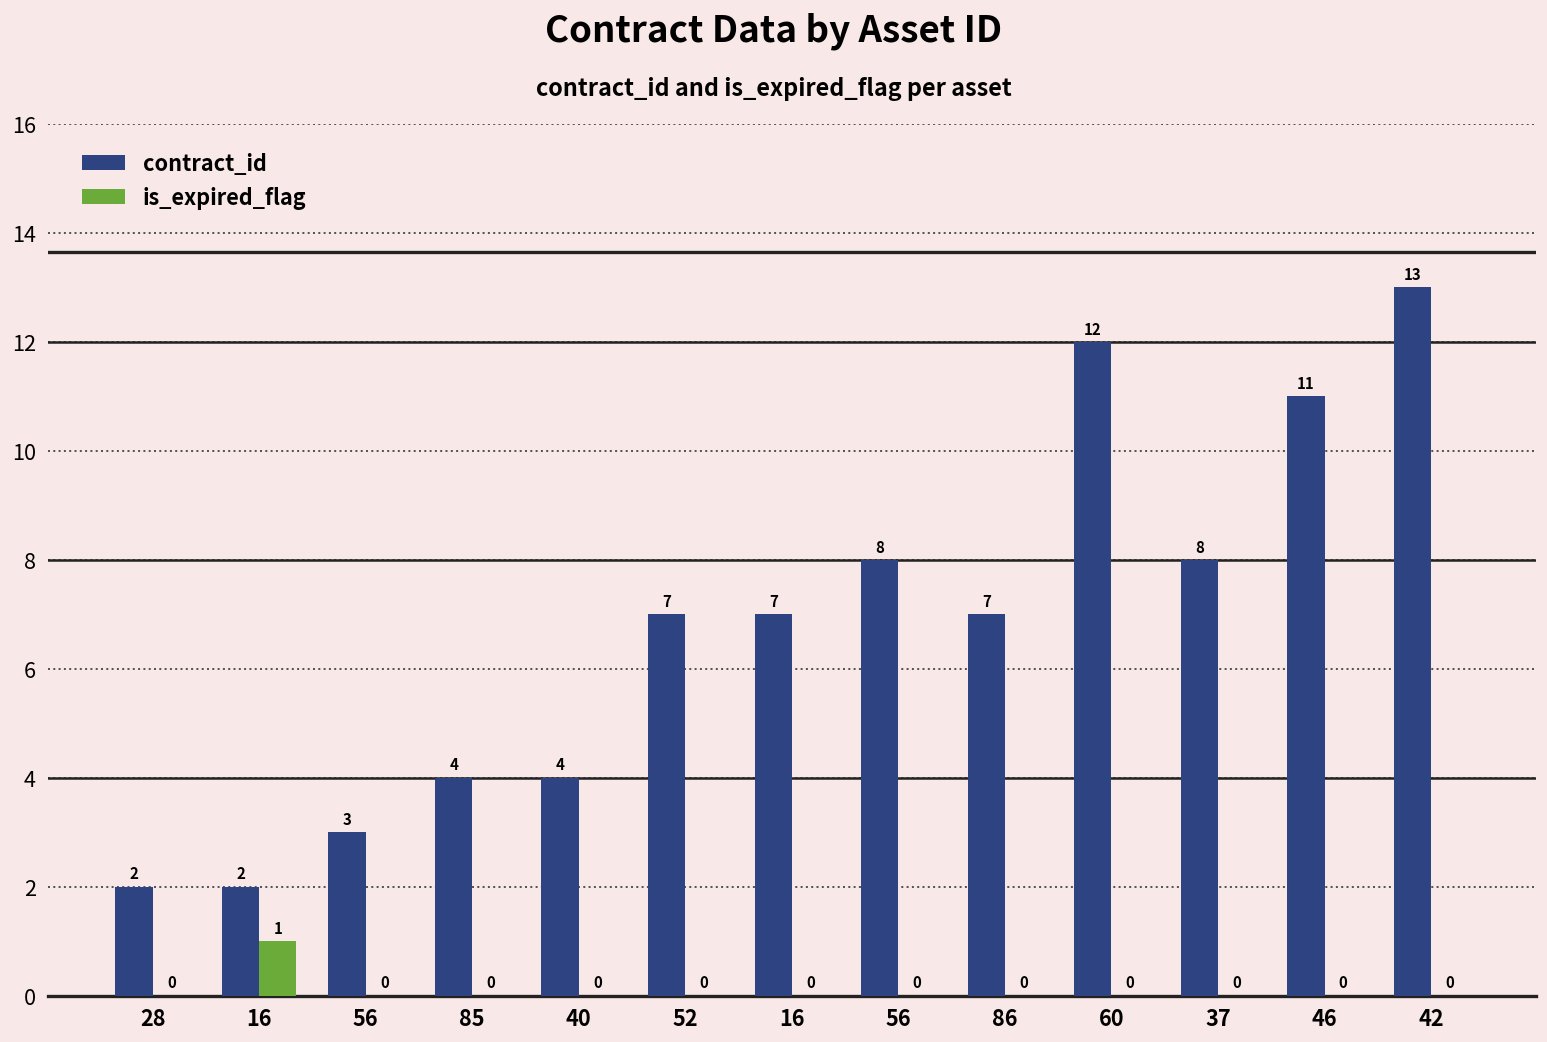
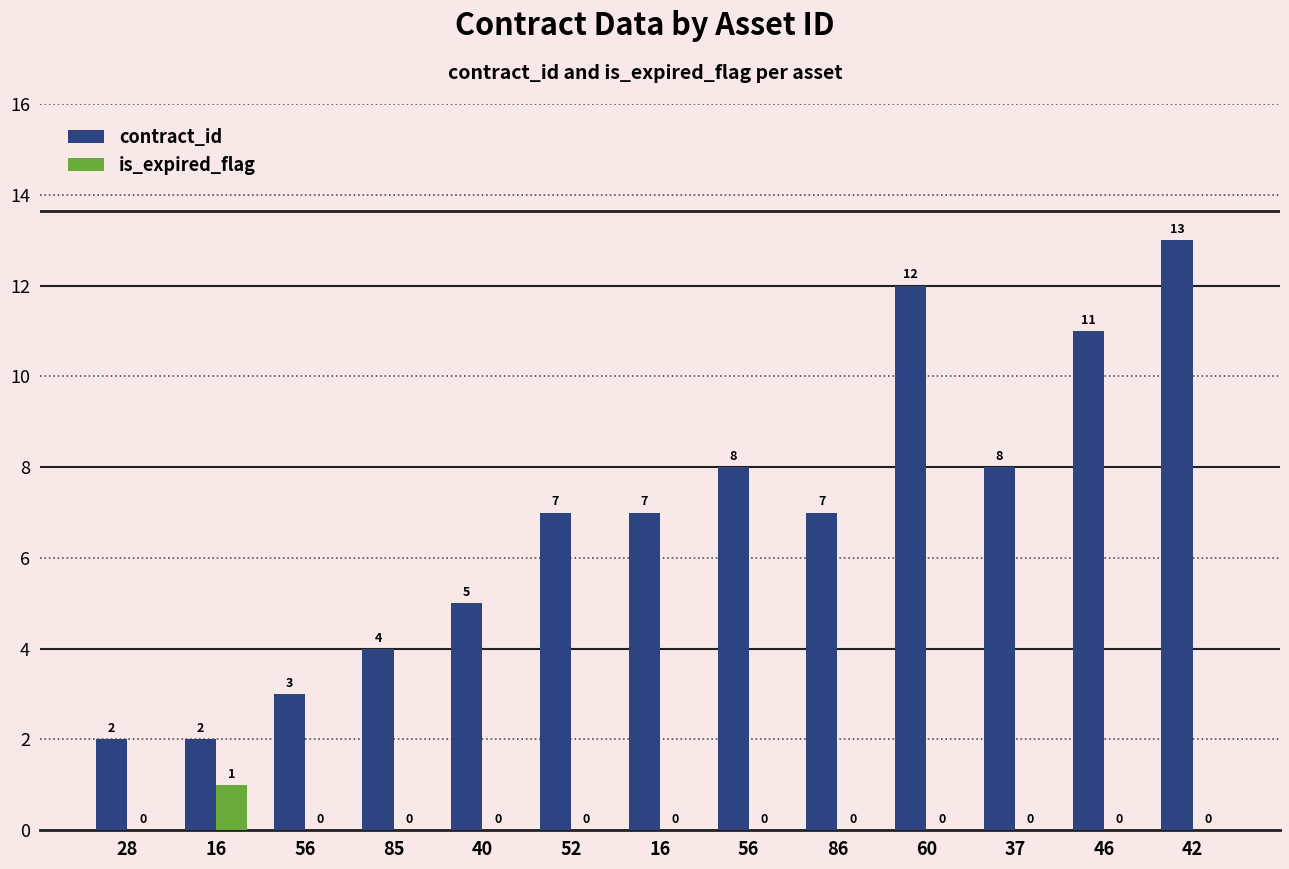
  {
    "contract_id": {
      "28": 2,
      "85": 4,
-     "40": 4,
+     "40": 5,
      "52": 7,
      "86": 7,
      "60": 12,
      "37": 8,
      "46": 11,
      "42": 13
    },
    "is_expired_flag": {
      "28": 0,
      "85": 0,
      "40": 0,
      "52": 0,
      "86": 0,
      "60": 0,
      "37": 0,
      "46": 0,
      "42": 0
    }
  }
